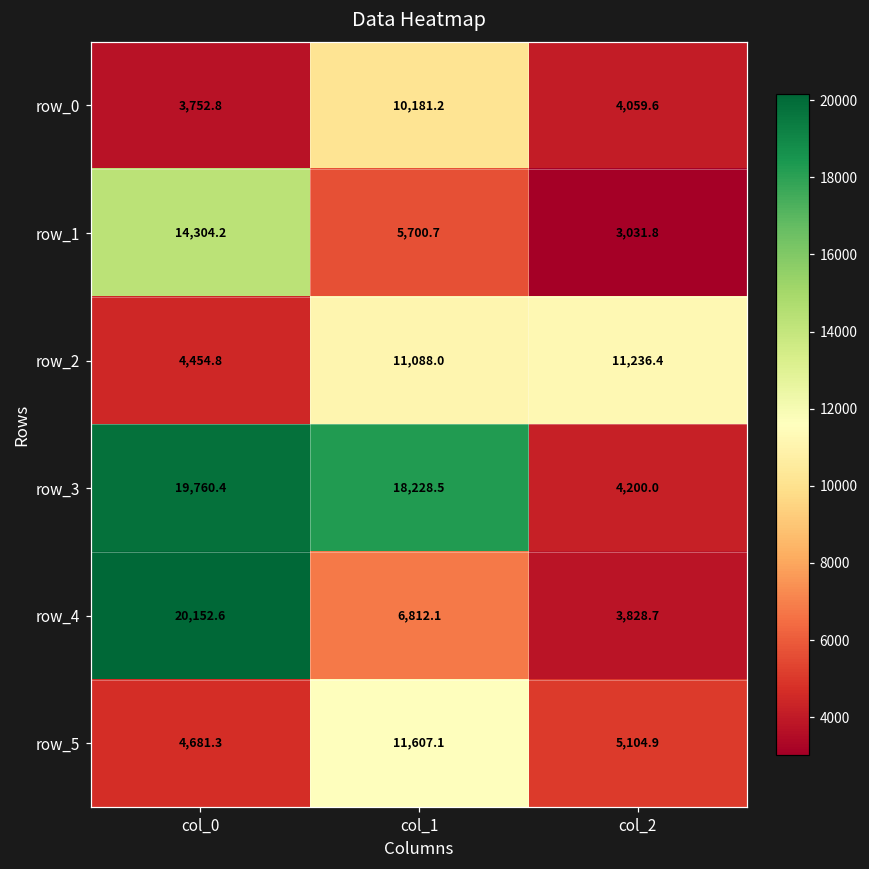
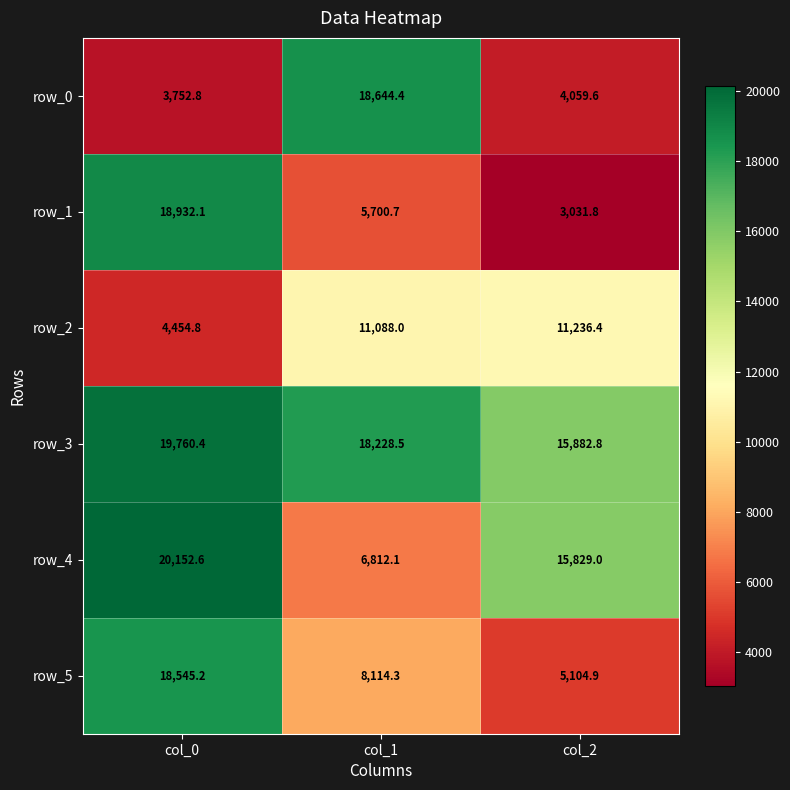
  {
    "row_0": {
      "col_0": "3,752.8",
-     "col_1": "10,181.2",
+     "col_1": "18,644.4",
      "col_2": "4,059.6"
    },
    "row_1": {
-     "col_0": "14,304.2",
+     "col_0": "18,932.1",
      "col_1": "5,700.7",
      "col_2": "3,031.8"
    },
    "row_2": {
      "col_0": "4,454.8",
      "col_1": "11,088.0",
      "col_2": "11,236.4"
    },
    "row_3": {
      "col_0": "19,760.4",
      "col_1": "18,228.5",
-     "col_2": "4,200.0"
+     "col_2": "15,882.8"
    },
    "row_4": {
      "col_0": "20,152.6",
      "col_1": "6,812.1",
-     "col_2": "3,828.7"
+     "col_2": "15,829.0"
    },
    "row_5": {
-     "col_0": "4,681.3",
-     "col_1": "11,607.1",
+     "col_0": "18,545.2",
+     "col_1": "8,114.3",
      "col_2": "5,104.9"
    }
  }
